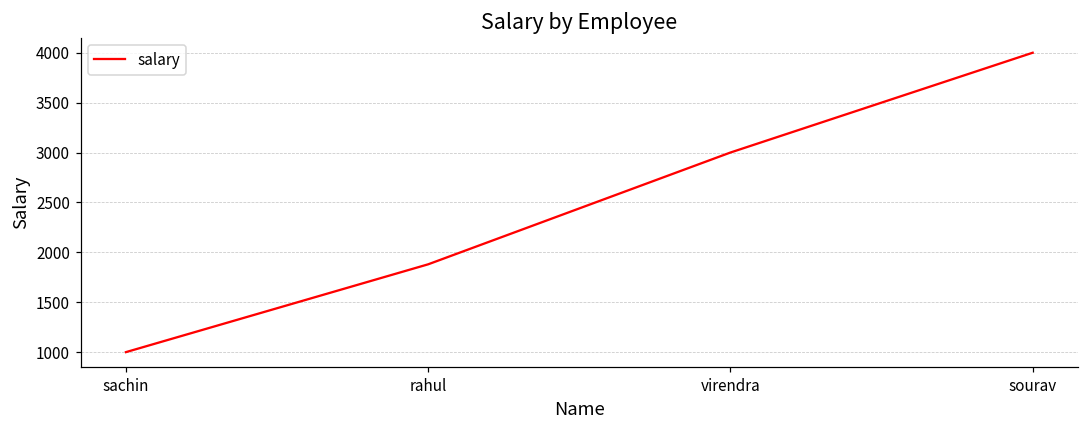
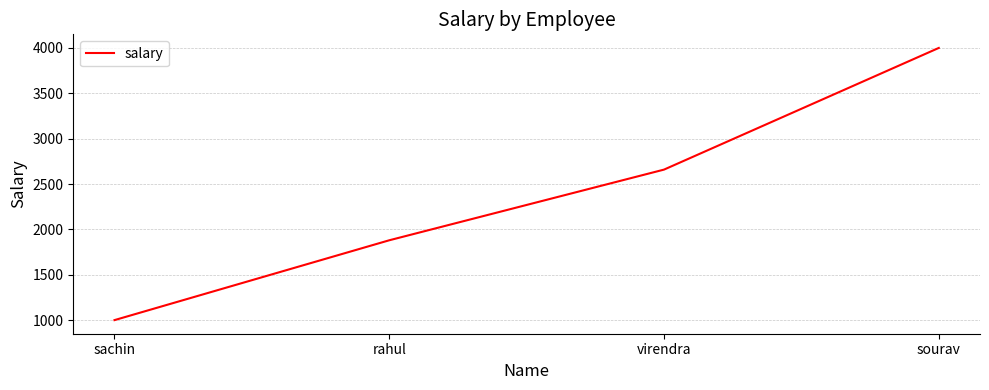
  {
    "sachin": 1000,
    "rahul": 1900,
-   "virendra": 3000,
+   "virendra": 2700,
    "sourav": 4000
  }
